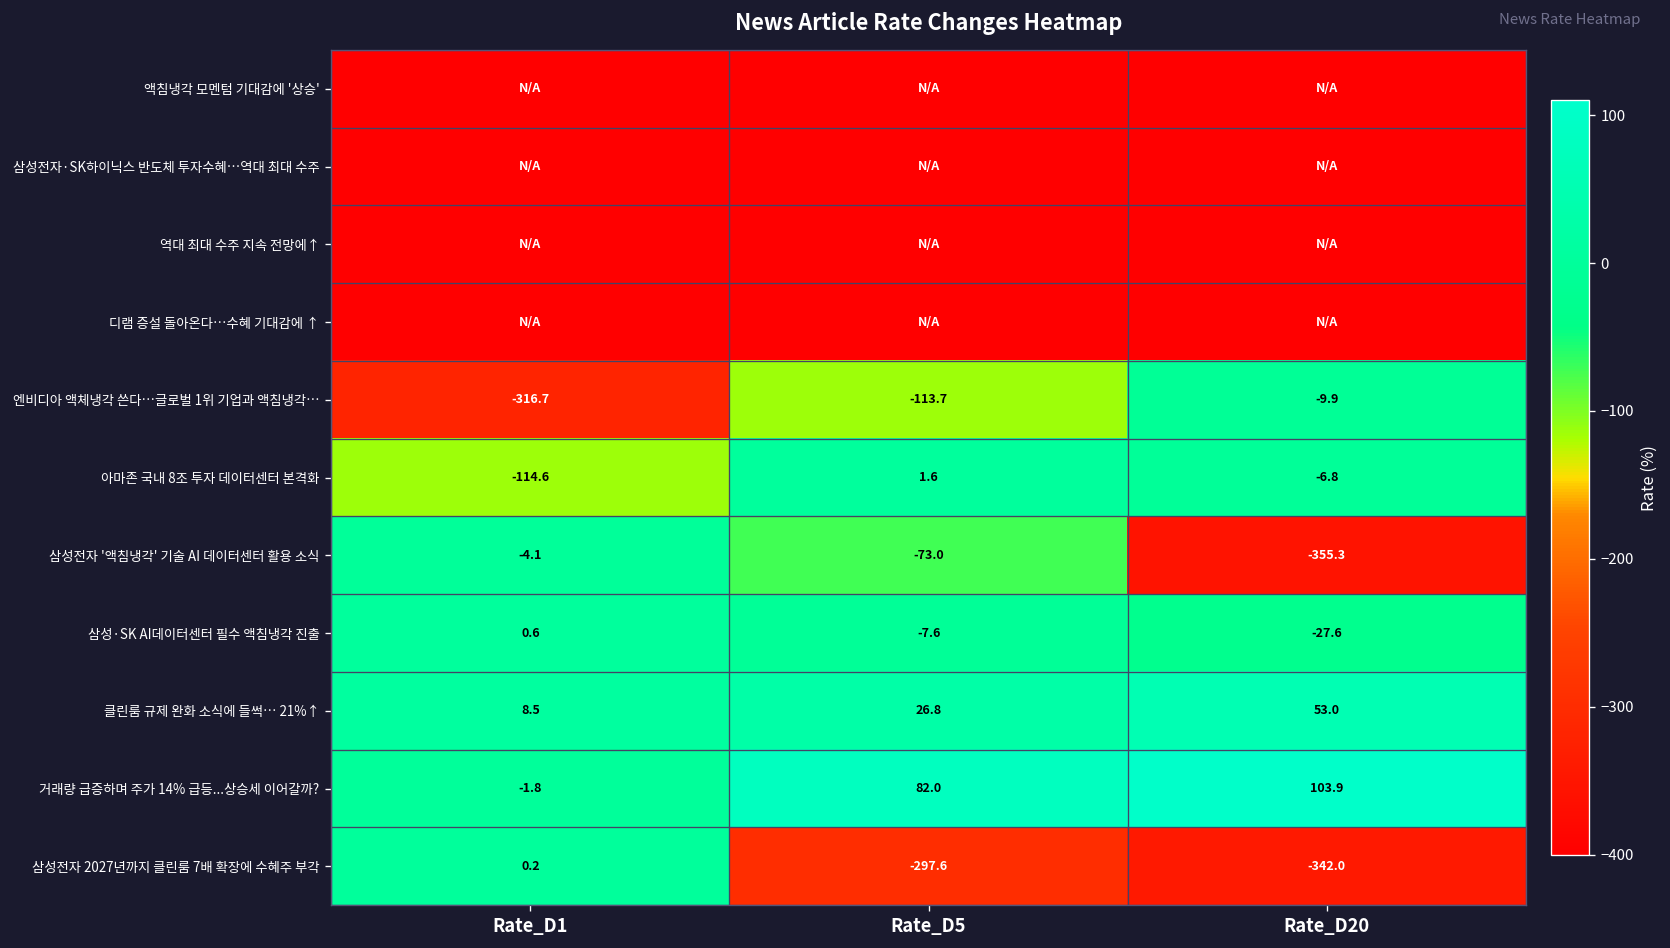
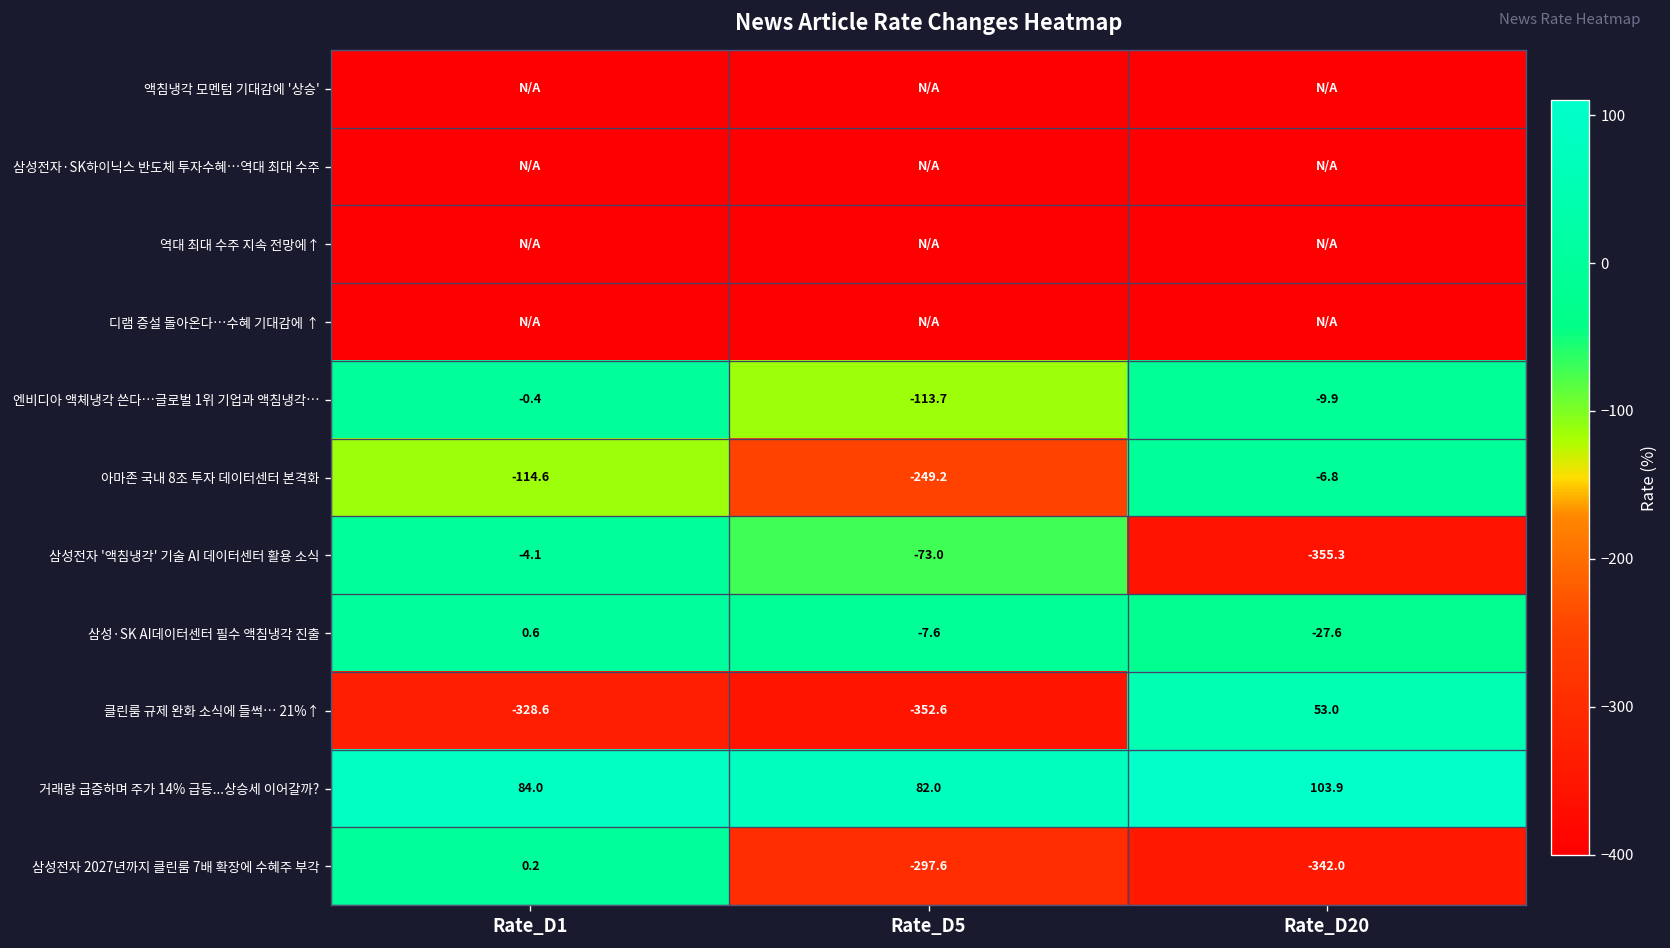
  {
    "엔비디아 액체냉각 쓴다…글로벌 1위 기업과 액침냉각…": {
-     "Rate_D1": -316.7,
+     "Rate_D1": -0.4,
      "Rate_D5": -113.7,
      "Rate_D20": -9.9
    },
    "아마존 국내 8조 투자 데이터센터 본격화": {
      "Rate_D1": -114.6,
-     "Rate_D5": 1.6,
+     "Rate_D5": -249.2,
      "Rate_D20": -6.8
    },
    "삼성전자 '액침냉각' 기술 AI 데이터센터 활용 소식": {
      "Rate_D1": -4.1,
      "Rate_D5": -73.0,
      "Rate_D20": -355.3
    },
    "삼성·SK AI데이터센터 필수 액침냉각 진출": {
      "Rate_D1": 0.6,
      "Rate_D5": -7.6,
      "Rate_D20": -27.6
    },
    "클린룸 규제 완화 소식에 들썩… 21%↑": {
-     "Rate_D1": 8.5,
-     "Rate_D5": 26.8,
+     "Rate_D1": -328.6,
+     "Rate_D5": -352.6,
      "Rate_D20": 53.0
    },
    "거래량 급증하며 주가 14% 급등...상승세 이어갈까?": {
-     "Rate_D1": -1.8,
+     "Rate_D1": 84.0,
      "Rate_D5": 82.0,
      "Rate_D20": 103.9
    },
    "삼성전자 2027년까지 클린룸 7배 확장에 수혜주 부각": {
      "Rate_D1": 0.2,
      "Rate_D5": -297.6,
      "Rate_D20": -342.0
    }
  }
